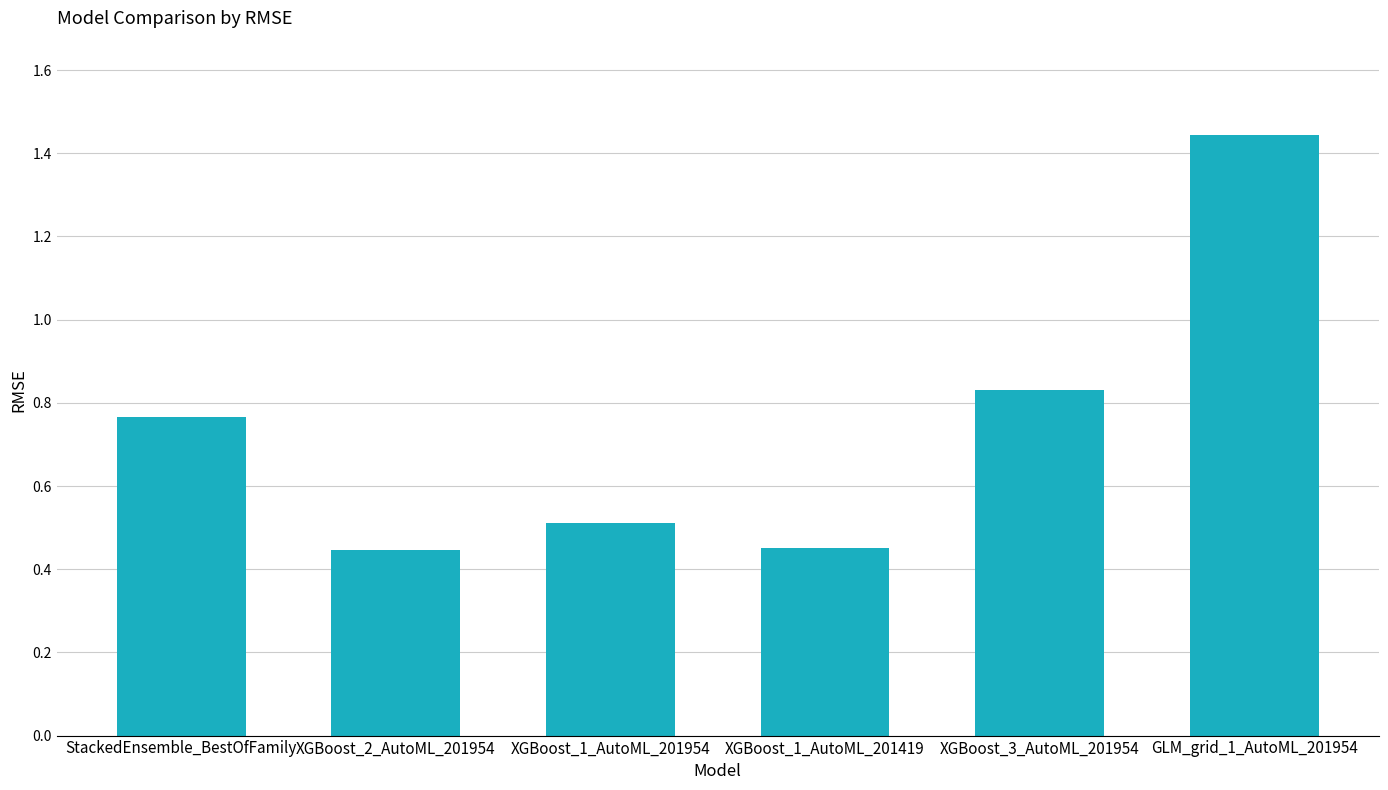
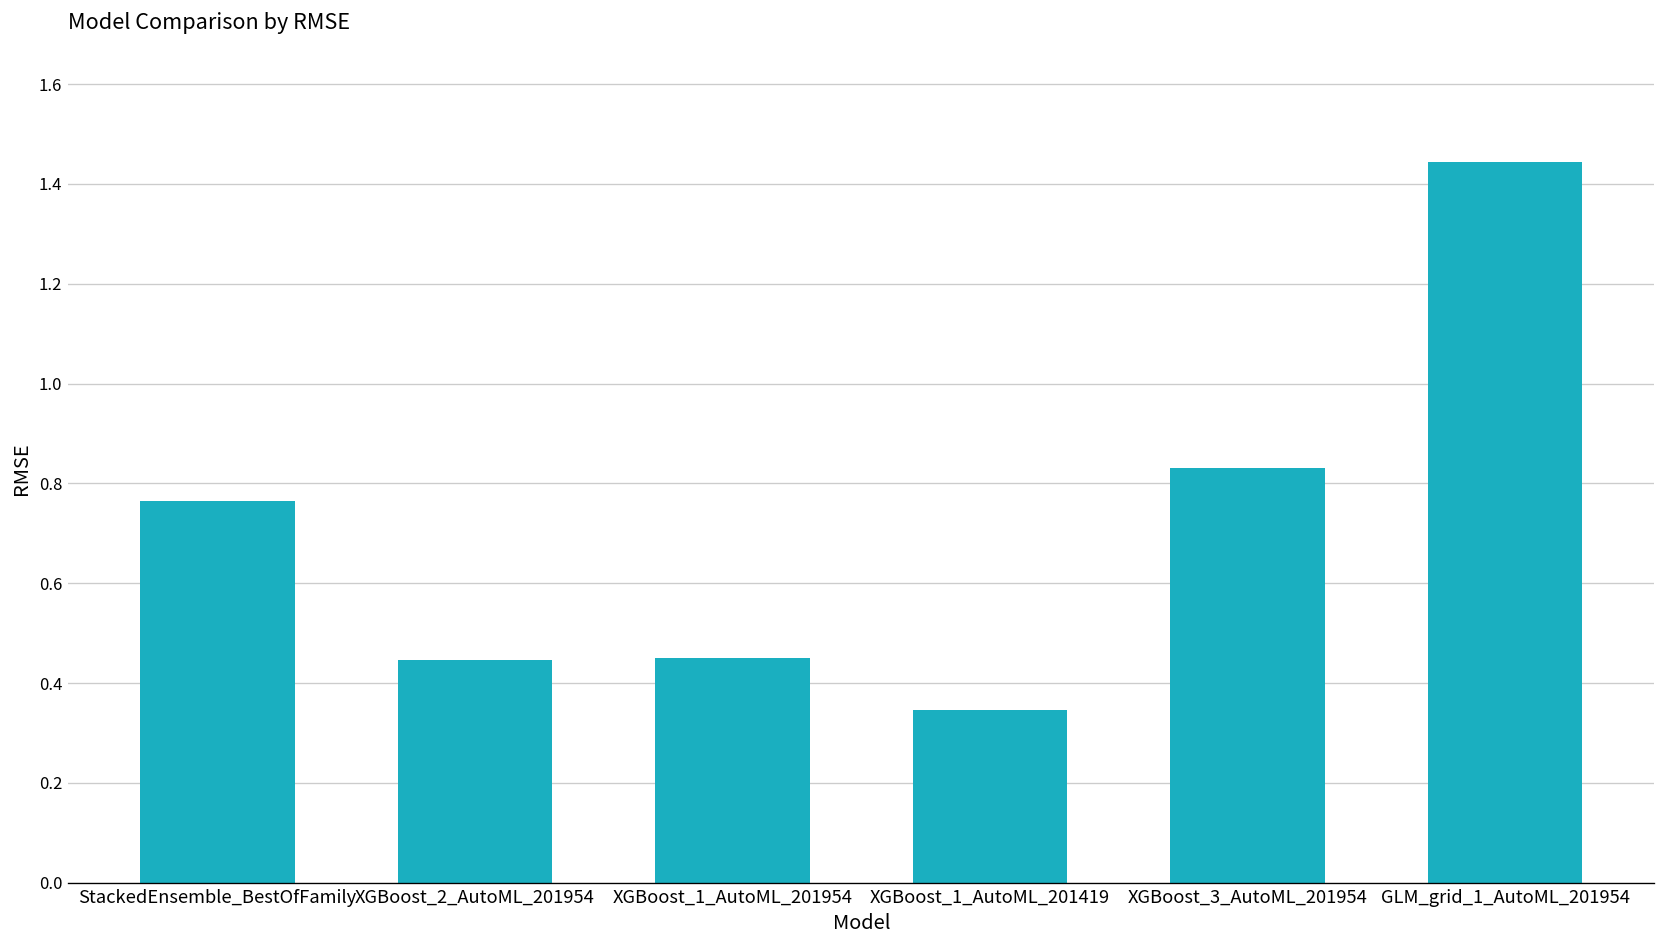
  {
    "StackedEnsemble_BestOfFamily": 0.77,
    "XGBoost_2_AutoML_201954": 0.45,
-   "XGBoost_1_AutoML_201954": 0.51,
-   "XGBoost_1_AutoML_201419": 0.45,
+   "XGBoost_1_AutoML_201954": 0.45,
+   "XGBoost_1_AutoML_201419": 0.35,
    "XGBoost_3_AutoML_201954": 0.83,
    "GLM_grid_1_AutoML_201954": 1.44
  }
